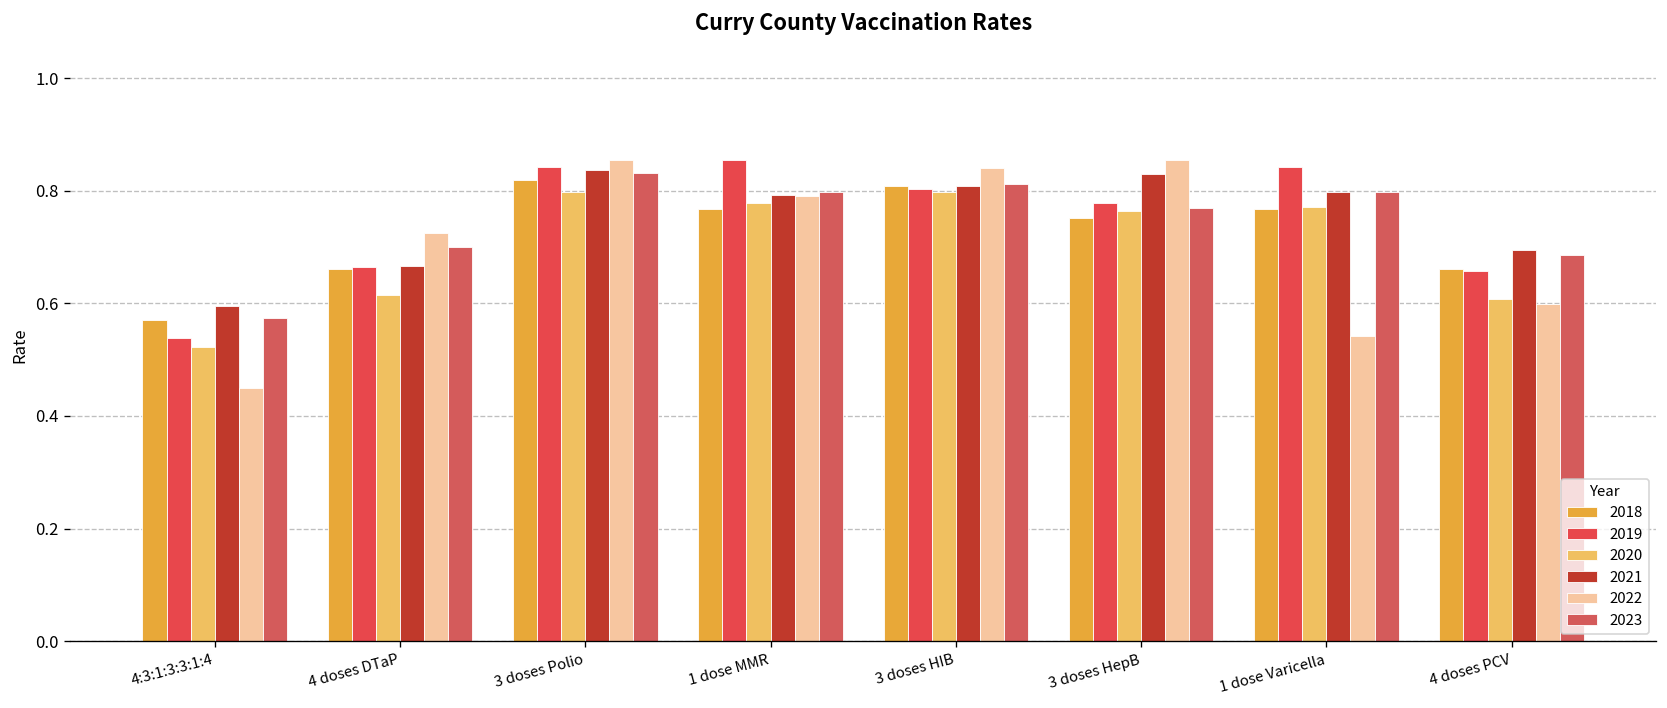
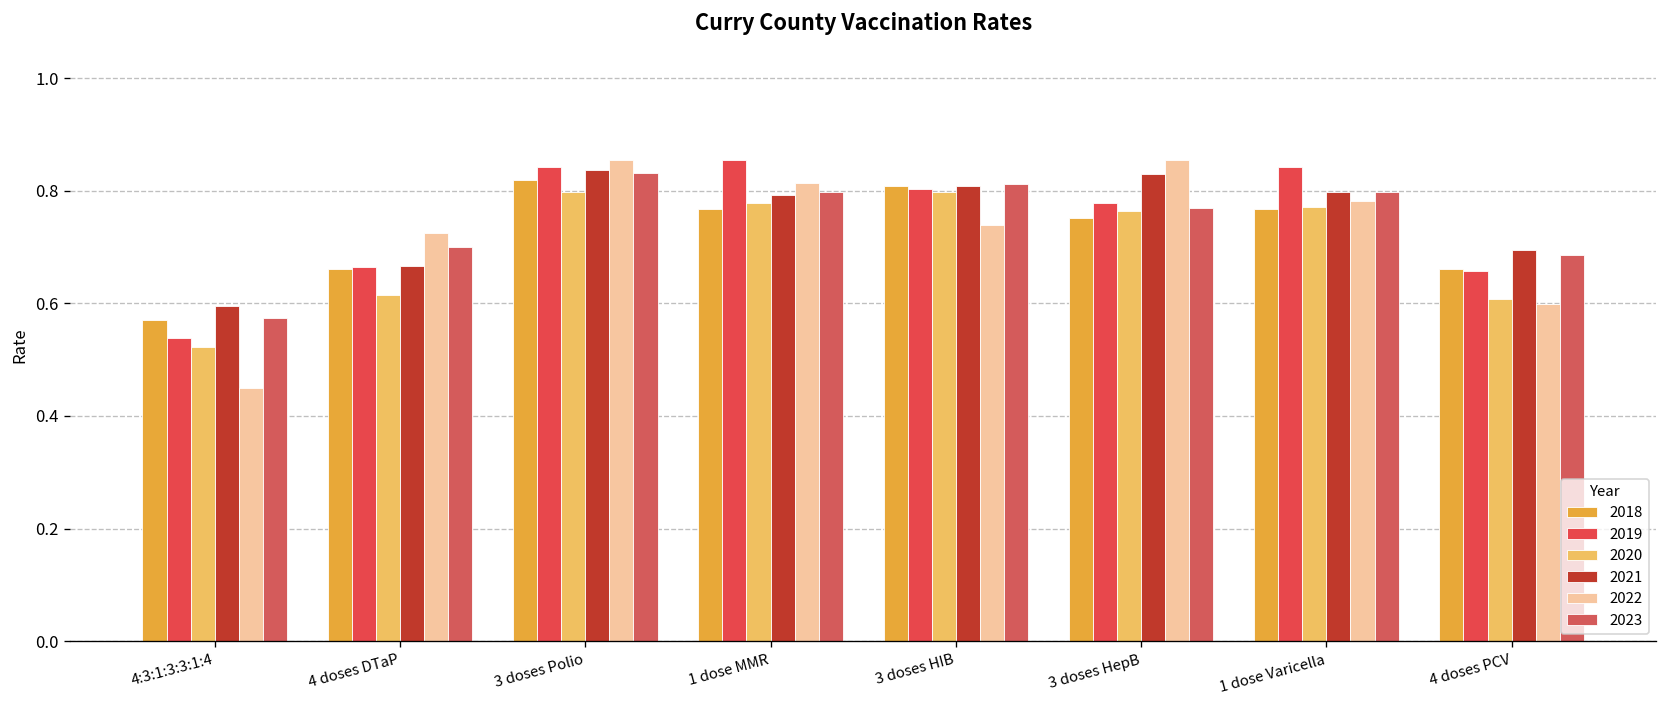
  {
    "2022": {
      "4:3:1:3:3:1:4": 0.45,
      "4 doses DTaP": 0.72,
      "3 doses Polio": 0.86,
-     "1 dose MMR": 0.79,
-     "3 doses HIB": 0.84,
+     "1 dose MMR": 0.81,
+     "3 doses HIB": 0.74,
      "3 doses HepB": 0.86,
-     "1 dose Varicella": 0.54,
+     "1 dose Varicella": 0.78,
      "4 doses PCV": 0.60
    }
  }
